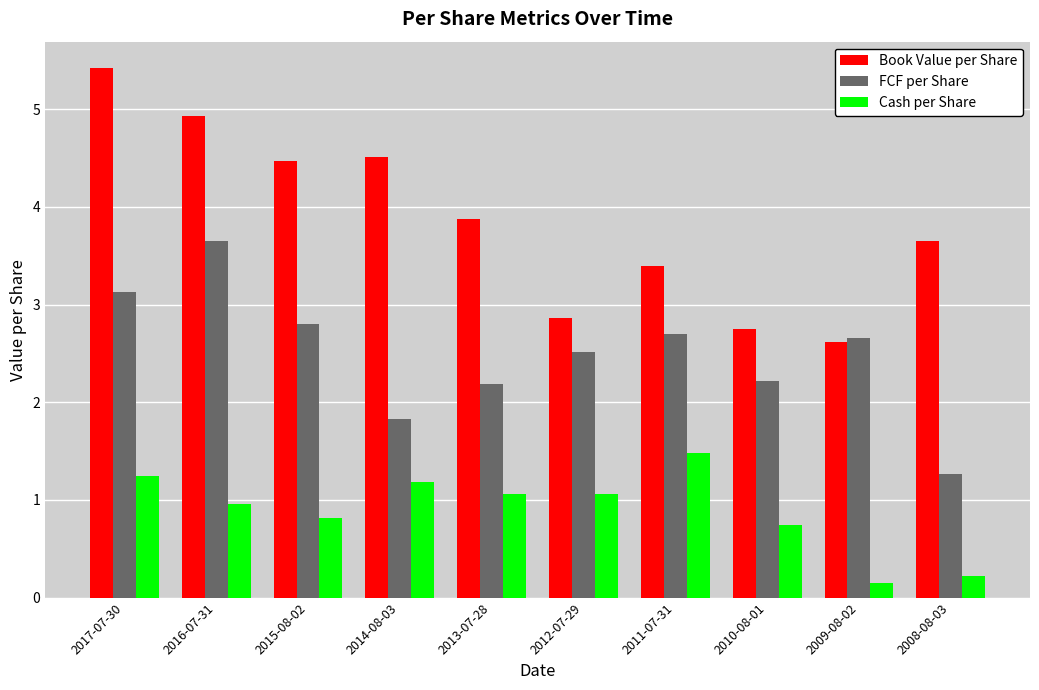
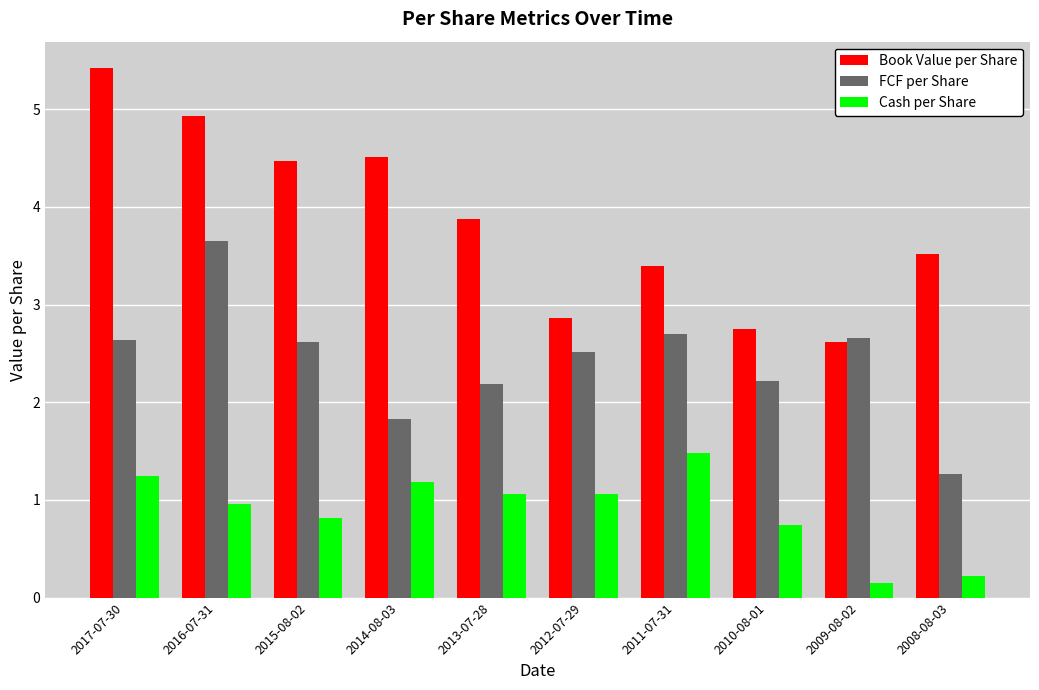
  {
    "Book Value per Share": {
      "2017-07-30": 5.4,
      "2016-07-31": 4.9,
      "2015-08-02": 4.5,
      "2014-08-03": 4.5,
      "2013-07-28": 3.9,
      "2012-07-29": 2.9,
      "2011-07-31": 3.4,
      "2010-08-01": 2.7,
      "2009-08-02": 2.6,
-     "2008-08-03": 3.7
+     "2008-08-03": 3.5
    },
    "FCF per Share": {
-     "2017-07-30": 3.1,
+     "2017-07-30": 2.6,
      "2016-07-31": 3.6,
-     "2015-08-02": 2.8,
+     "2015-08-02": 2.6,
      "2014-08-03": 1.8,
      "2013-07-28": 2.2,
      "2012-07-29": 2.5,
      "2011-07-31": 2.7,
      "2010-08-01": 2.2,
      "2009-08-02": 2.7,
      "2008-08-03": 1.3
    },
    "Cash per Share": {
      "2017-07-30": 1.2,
      "2016-07-31": 1.0,
      "2015-08-02": 0.8,
      "2014-08-03": 1.2,
      "2013-07-28": 1.1,
      "2012-07-29": 1.1,
      "2011-07-31": 1.5,
      "2010-08-01": 0.7,
      "2009-08-02": 0.1,
      "2008-08-03": 0.2
    }
  }
